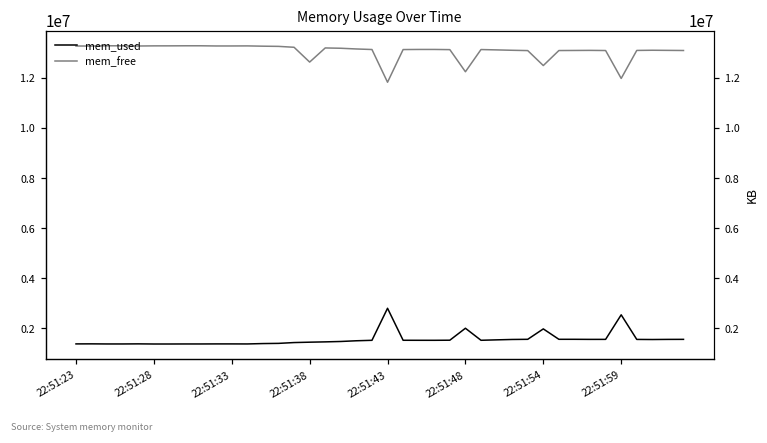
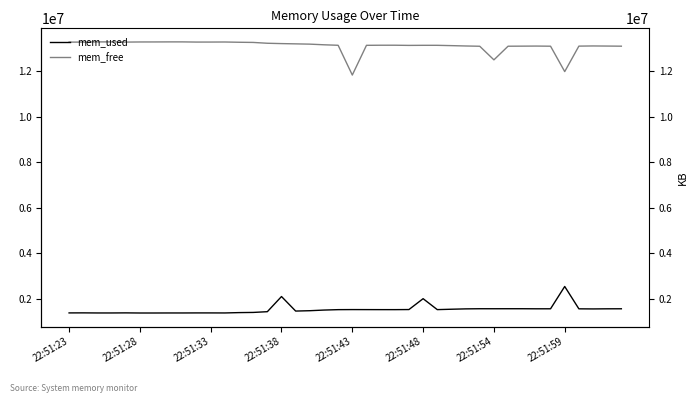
  {
    "mem_used": {
      "22:51:23": 1400000,
      "22:51:28": 1400000,
      "22:51:33": 1400000,
-     "22:51:38": 1500000,
-     "22:51:43": 2800000,
+     "22:51:38": 2100000,
+     "22:51:43": 1500000,
      "22:51:48": 2000000,
-     "22:51:54": 2000000,
+     "22:51:54": 1600000,
      "22:51:59": 2500000
    },
    "mem_free": {
      "22:51:23": 13300000,
      "22:51:28": 13300000,
      "22:51:33": 13300000,
-     "22:51:38": 12600000,
+     "22:51:38": 13200000,
      "22:51:43": 11800000,
-     "22:51:48": 12300000,
+     "22:51:48": 13100000,
      "22:51:54": 12500000,
      "22:51:59": 12000000
    }
  }
